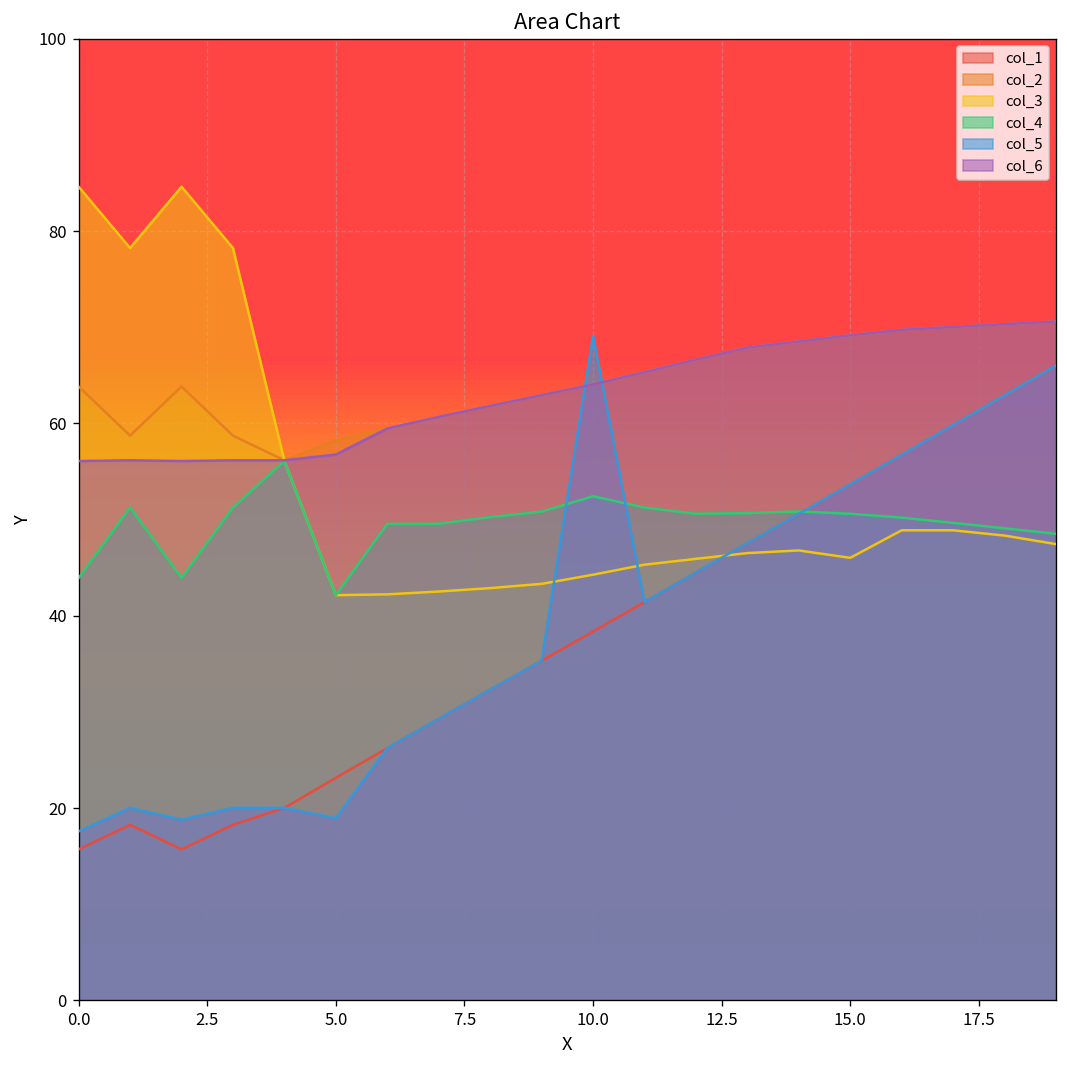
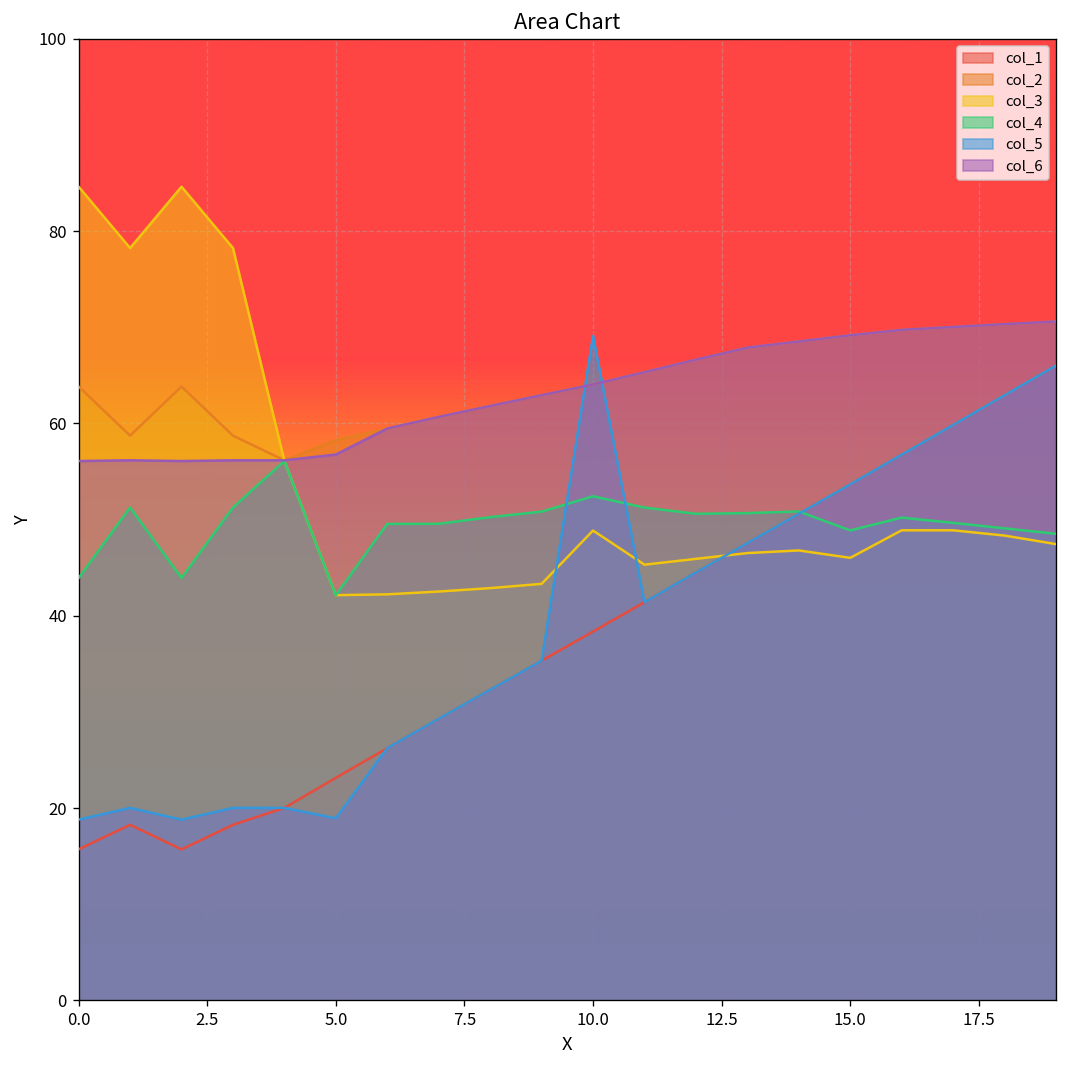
  {
    "col_3": {
      "0.0": 85,
-     "10.0": 44,
+     "10.0": 49,
      "15.0": 46
    },
    "col_4": {
      "0.0": 44,
      "10.0": 52,
-     "15.0": 51
+     "15.0": 49
    },
    "col_5": {
-     "0.0": 18,
+     "0.0": 19,
      "5.0": 19,
      "10.0": 69
    },
    "col_6": {
      "0.0": 56,
      "5.0": 57
    }
  }
